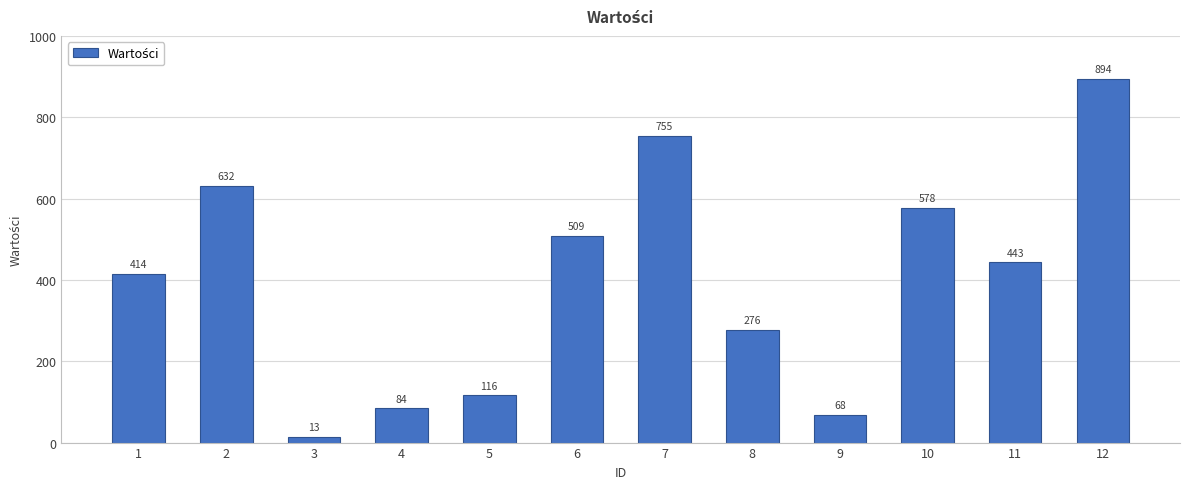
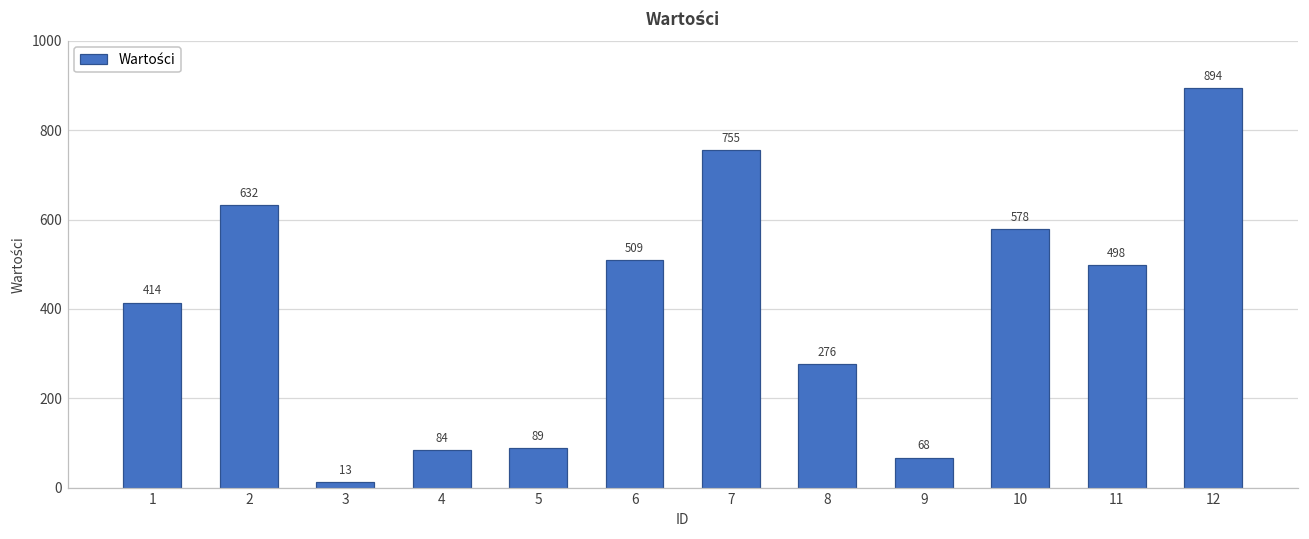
  {
    "1": 414,
    "2": 632,
    "3": 13,
    "4": 84,
-   "5": 116,
+   "5": 89,
    "6": 509,
    "7": 755,
    "8": 276,
    "9": 68,
    "10": 578,
-   "11": 443,
+   "11": 498,
    "12": 894
  }
